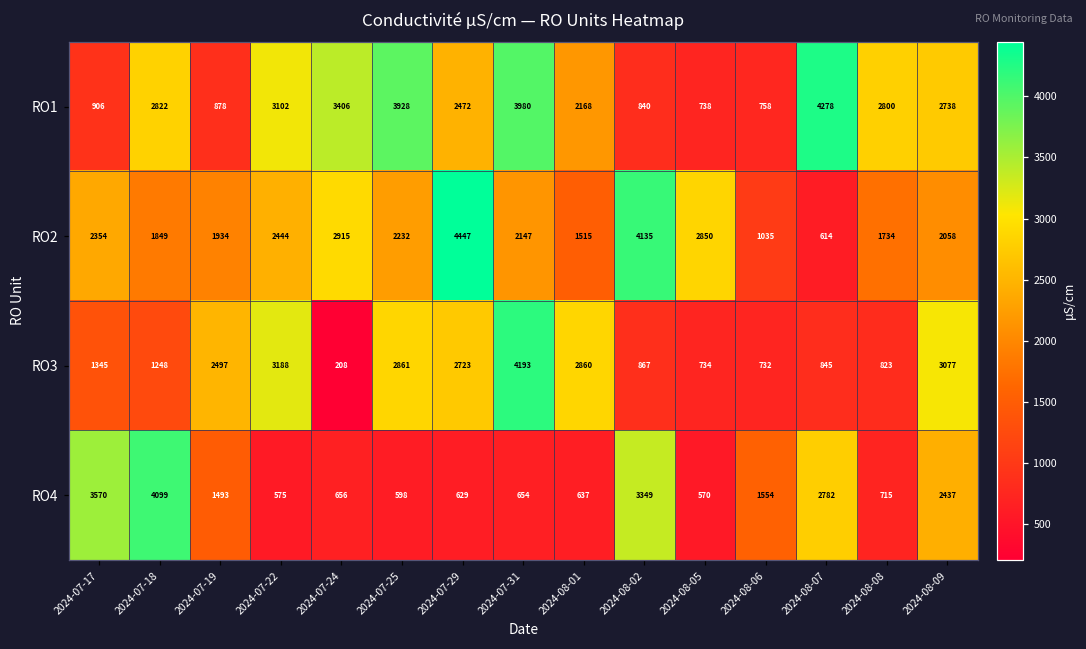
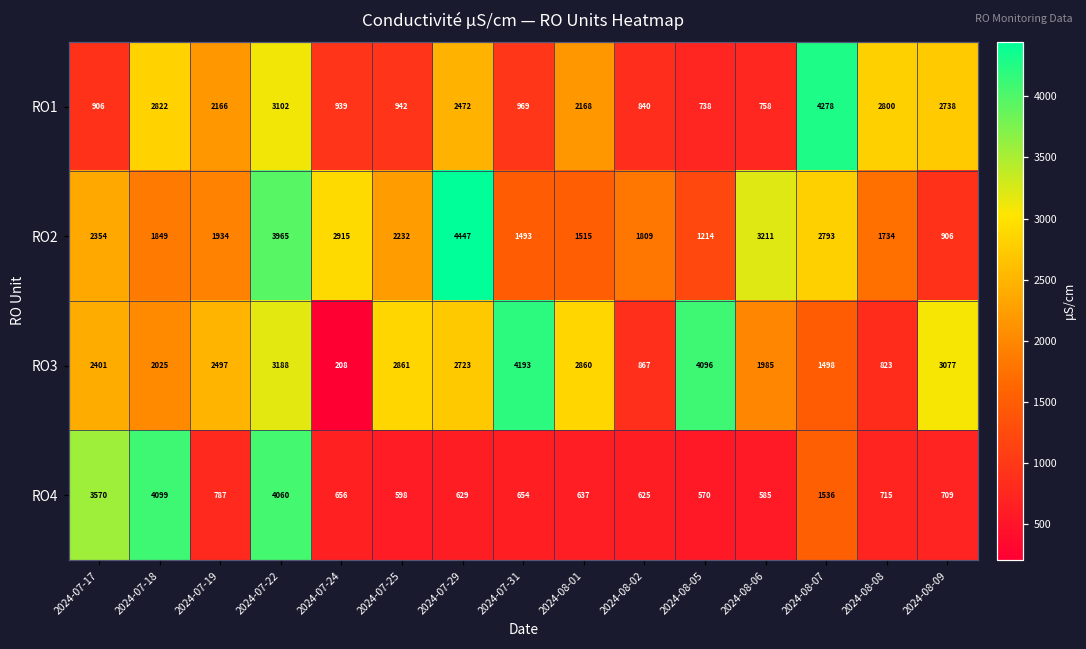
  {
    "RO1": {
      "2024-07-17": 906,
      "2024-07-18": 2822,
-     "2024-07-19": 878,
+     "2024-07-19": 2166,
      "2024-07-22": 3102,
-     "2024-07-24": 3406,
-     "2024-07-25": 3928,
+     "2024-07-24": 939,
+     "2024-07-25": 942,
      "2024-07-29": 2472,
-     "2024-07-31": 3980,
+     "2024-07-31": 969,
      "2024-08-01": 2168,
      "2024-08-02": 840,
      "2024-08-05": 738,
      "2024-08-06": 758,
      "2024-08-07": 4278,
      "2024-08-08": 2800,
      "2024-08-09": 2738
    },
    "RO2": {
      "2024-07-17": 2354,
      "2024-07-18": 1849,
      "2024-07-19": 1934,
-     "2024-07-22": 2444,
+     "2024-07-22": 3965,
      "2024-07-24": 2915,
      "2024-07-25": 2232,
      "2024-07-29": 4447,
-     "2024-07-31": 2147,
+     "2024-07-31": 1493,
      "2024-08-01": 1515,
-     "2024-08-02": 4135,
-     "2024-08-05": 2850,
-     "2024-08-06": 1035,
-     "2024-08-07": 614,
+     "2024-08-02": 1809,
+     "2024-08-05": 1214,
+     "2024-08-06": 3211,
+     "2024-08-07": 2793,
      "2024-08-08": 1734,
-     "2024-08-09": 2058
+     "2024-08-09": 906
    },
    "RO3": {
-     "2024-07-17": 1345,
-     "2024-07-18": 1248,
+     "2024-07-17": 2401,
+     "2024-07-18": 2025,
      "2024-07-19": 2497,
      "2024-07-22": 3188,
      "2024-07-24": 208,
      "2024-07-25": 2861,
      "2024-07-29": 2723,
      "2024-07-31": 4193,
      "2024-08-01": 2860,
      "2024-08-02": 867,
-     "2024-08-05": 734,
-     "2024-08-06": 732,
-     "2024-08-07": 845,
+     "2024-08-05": 4096,
+     "2024-08-06": 1985,
+     "2024-08-07": 1498,
      "2024-08-08": 823,
      "2024-08-09": 3077
    },
    "RO4": {
      "2024-07-17": 3570,
      "2024-07-18": 4099,
-     "2024-07-19": 1493,
-     "2024-07-22": 575,
+     "2024-07-19": 787,
+     "2024-07-22": 4060,
      "2024-07-24": 656,
      "2024-07-25": 598,
      "2024-07-29": 629,
      "2024-07-31": 654,
      "2024-08-01": 637,
-     "2024-08-02": 3349,
+     "2024-08-02": 625,
      "2024-08-05": 570,
-     "2024-08-06": 1554,
-     "2024-08-07": 2782,
+     "2024-08-06": 585,
+     "2024-08-07": 1536,
      "2024-08-08": 715,
-     "2024-08-09": 2437
+     "2024-08-09": 709
    }
  }
